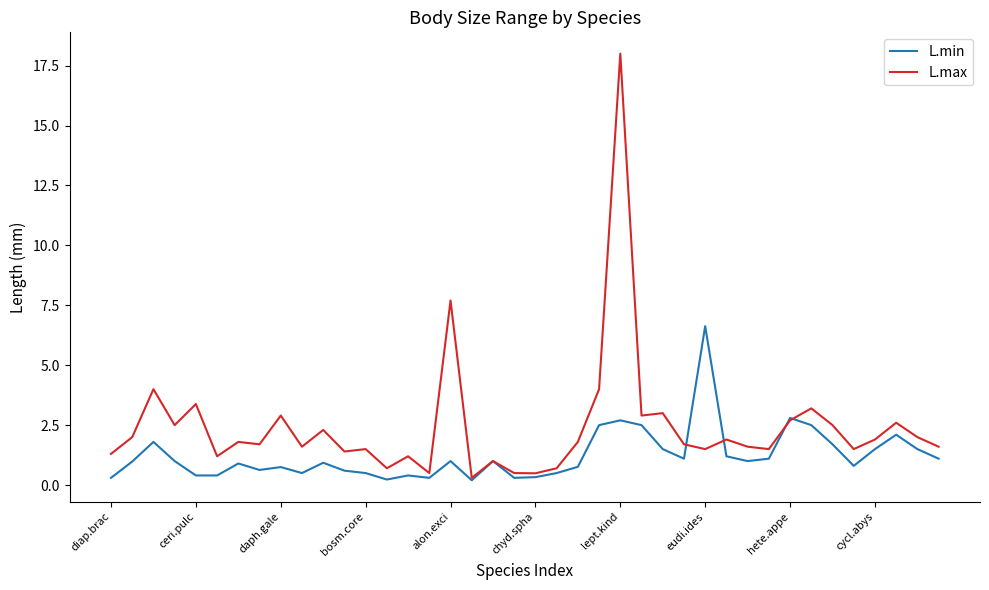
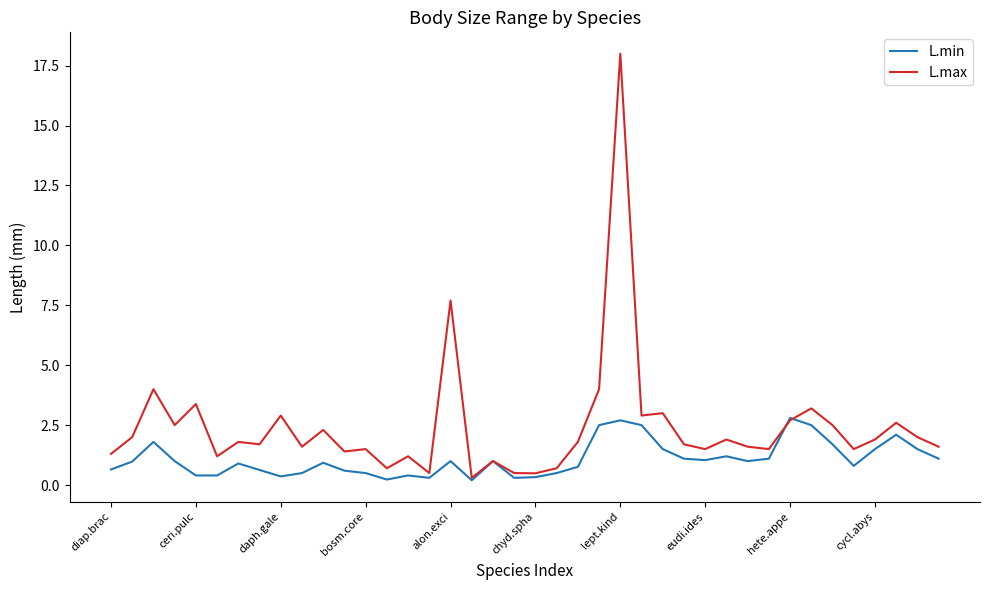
  {
    "L.min": {
-     "diap.brac": 0.3,
+     "diap.brac": 0.7,
      "ceri.pulc": 0.4,
-     "daph.gale": 0.8,
+     "daph.gale": 0.4,
      "bosm.core": 0.5,
      "alon.exci": 1.0,
      "chyd.spha": 0.3,
      "lept.kind": 2.7,
-     "eudi.ides": 6.6,
+     "eudi.ides": 1.0,
      "cycl.abys": 1.5
    },
    "L.max": {
      "diap.brac": 1.3,
      "ceri.pulc": 3.4,
      "daph.gale": 2.9,
      "bosm.core": 1.5,
      "alon.exci": 7.7,
      "chyd.spha": 0.5,
      "lept.kind": 18.0,
      "eudi.ides": 1.5,
      "cycl.abys": 1.9
    }
  }
